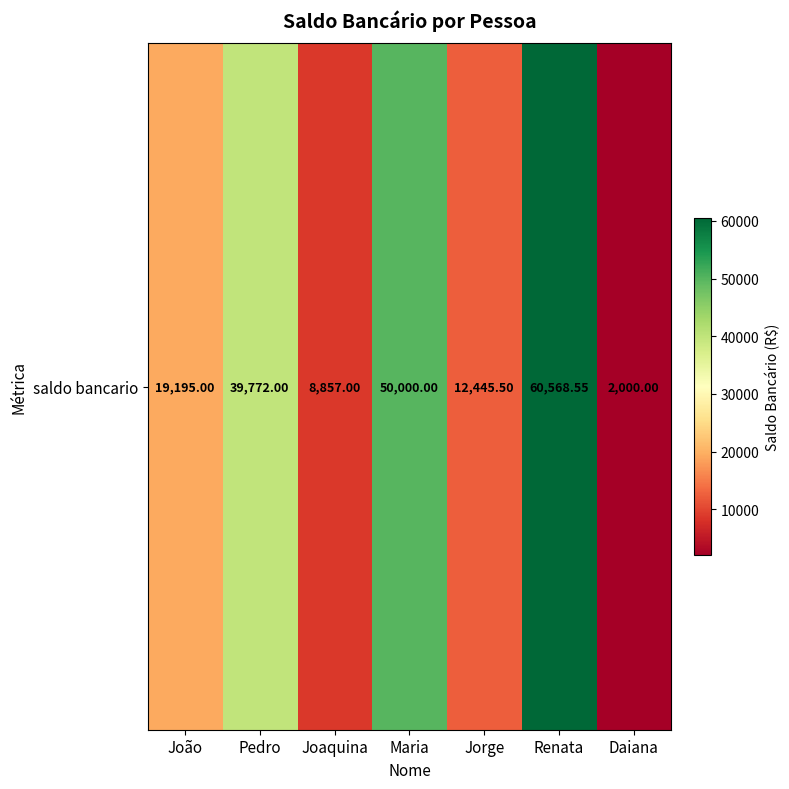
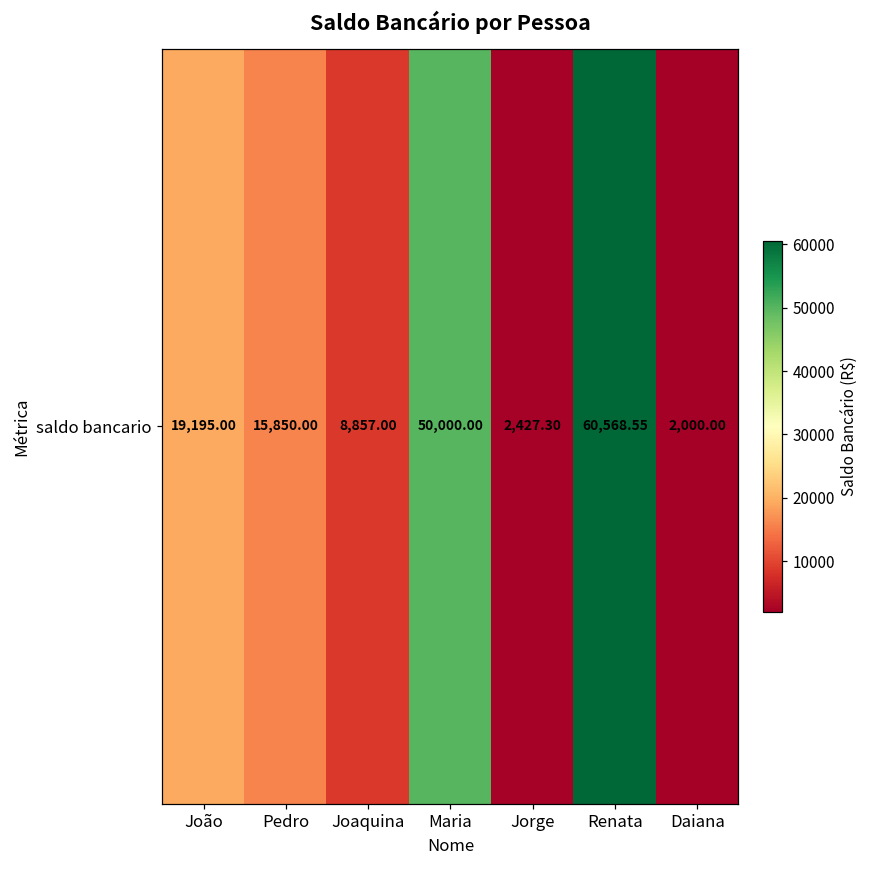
  {
    "saldo bancario": {
      "João": "19,195.00",
-     "Pedro": "39,772.00",
+     "Pedro": "15,850.00",
      "Joaquina": "8,857.00",
      "Maria": "50,000.00",
-     "Jorge": "12,445.50",
+     "Jorge": "2,427.30",
      "Renata": "60,568.55",
      "Daiana": "2,000.00"
    }
  }
